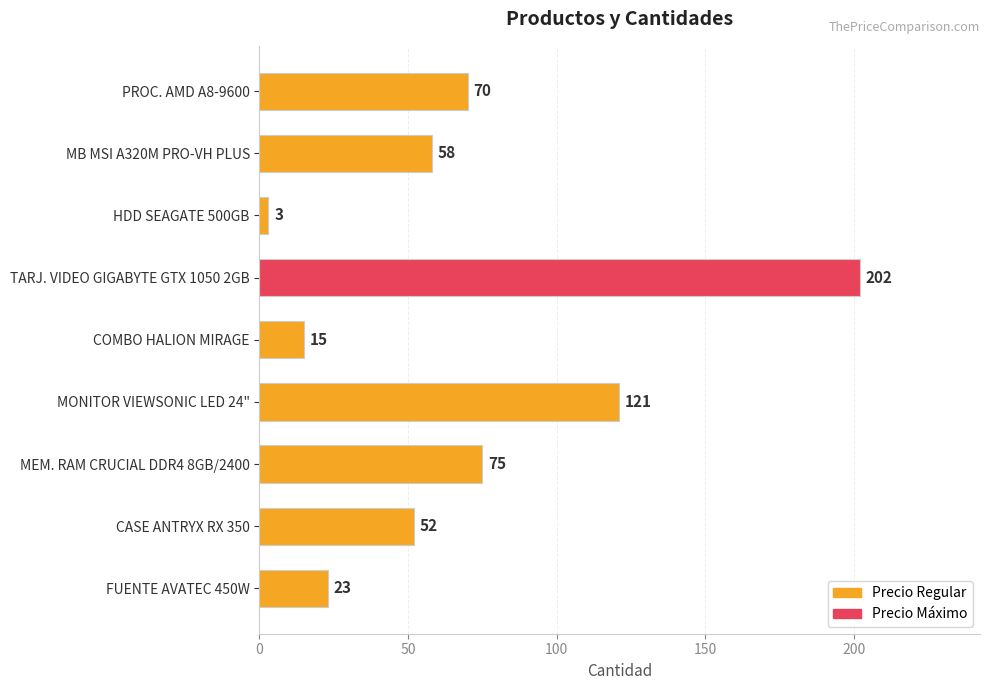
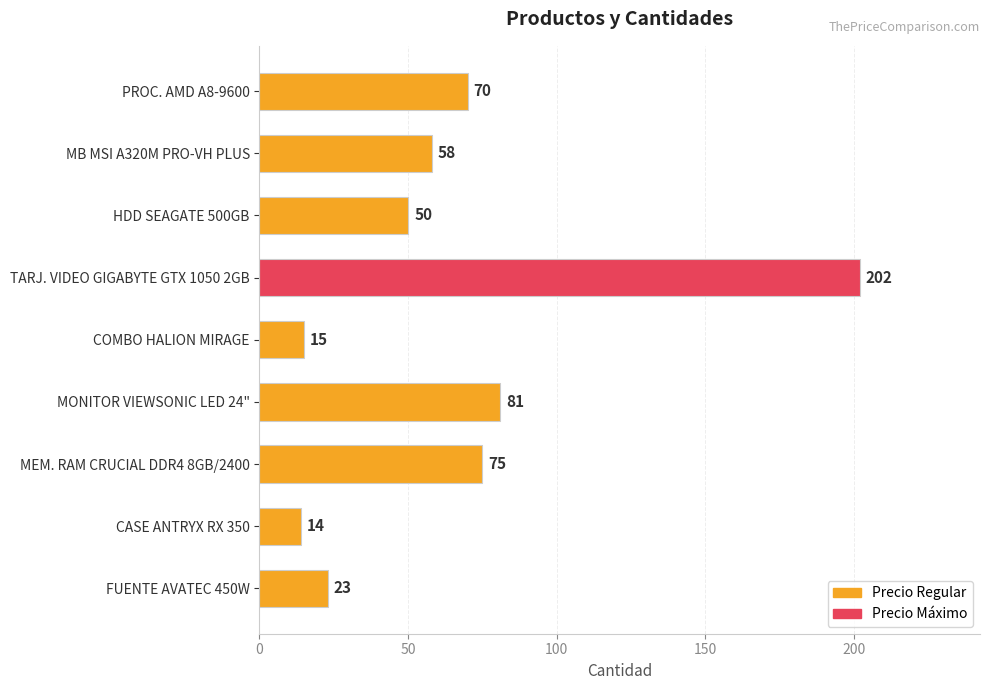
  {
    "PROC. AMD A8-9600": 70,
    "MB MSI A320M PRO-VH PLUS": 58,
-   "HDD SEAGATE 500GB": 3,
+   "HDD SEAGATE 500GB": 50,
    "TARJ. VIDEO GIGABYTE GTX 1050 2GB": 202,
    "COMBO HALION MIRAGE": 15,
-   "MONITOR VIEWSONIC LED 24\"": 121,
+   "MONITOR VIEWSONIC LED 24\"": 81,
    "MEM. RAM CRUCIAL DDR4 8GB/2400": 75,
-   "CASE ANTRYX RX 350": 52,
+   "CASE ANTRYX RX 350": 14,
    "FUENTE AVATEC 450W": 23
  }
